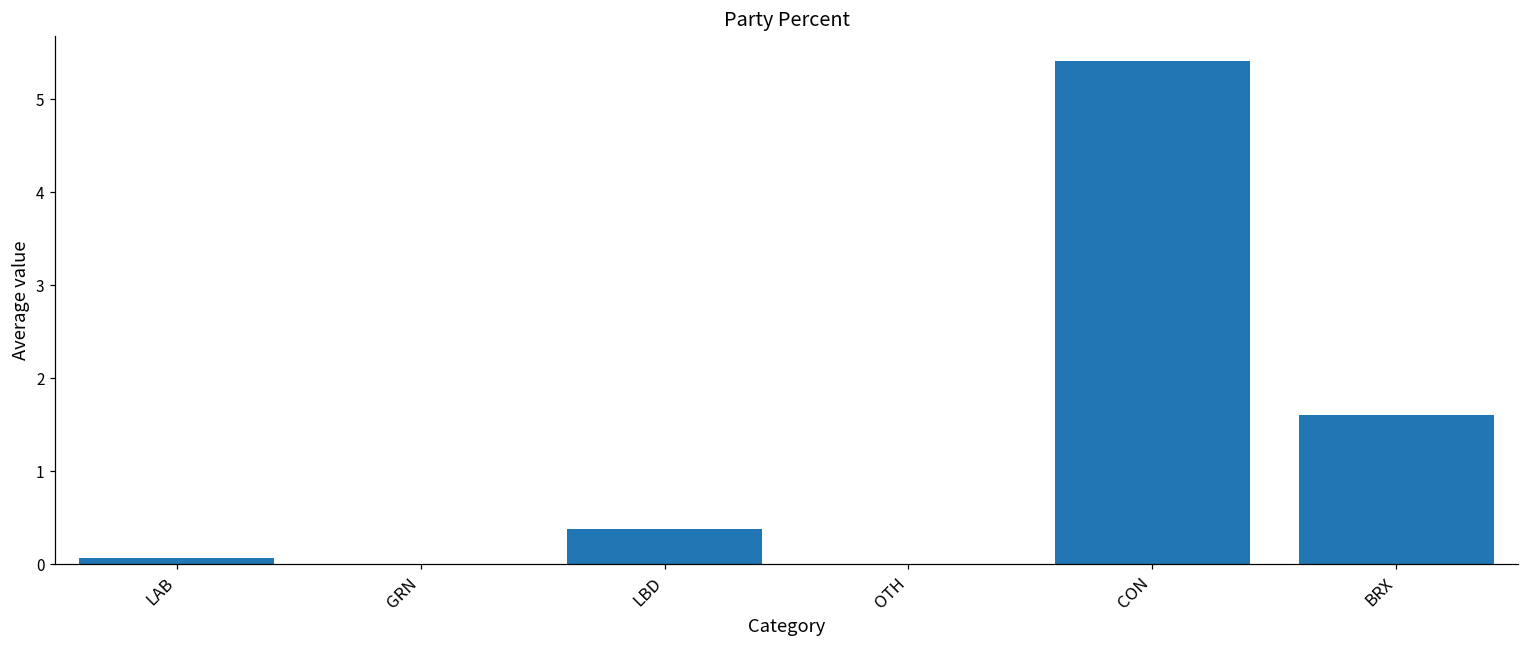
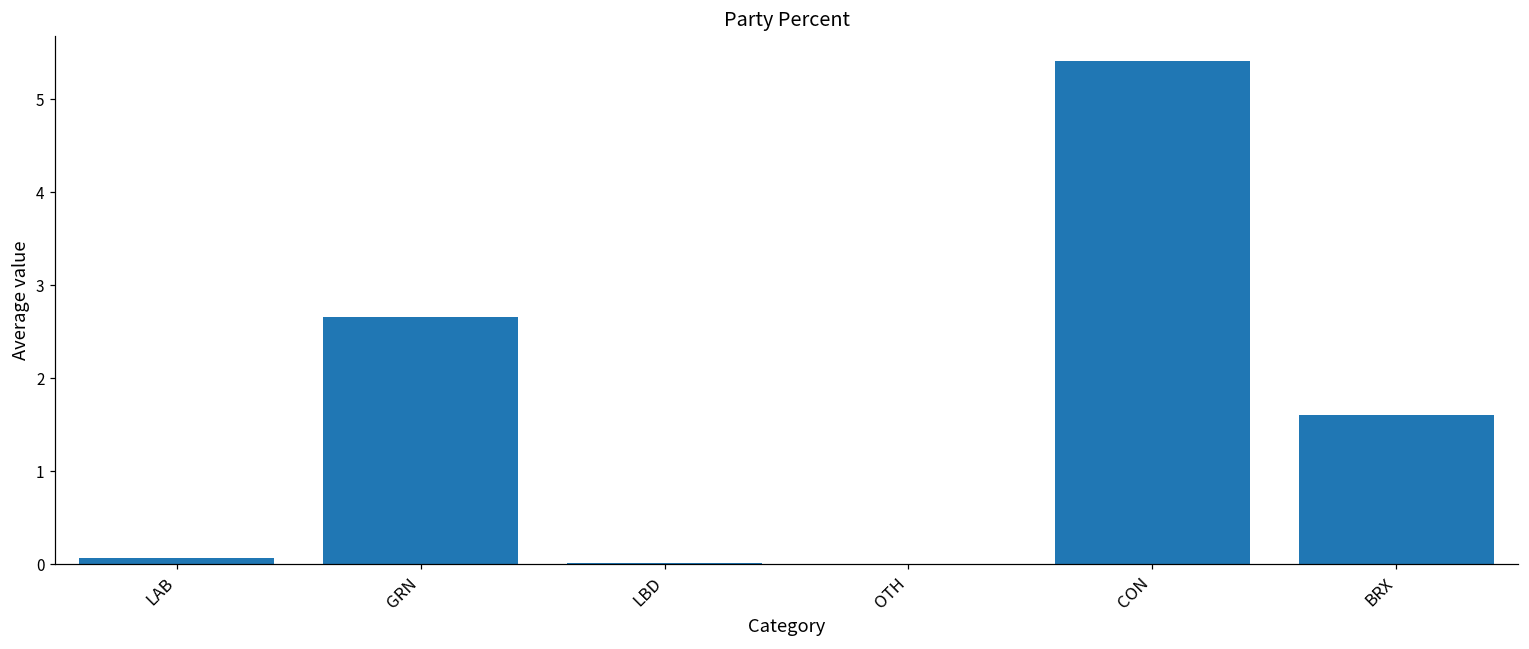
  {
    "LAB": 0.1,
-   "GRN": 0.0,
-   "LBD": 0.4,
+   "GRN": 2.7,
+   "LBD": 0.0,
    "CON": 5.4,
    "BRX": 1.6
  }
